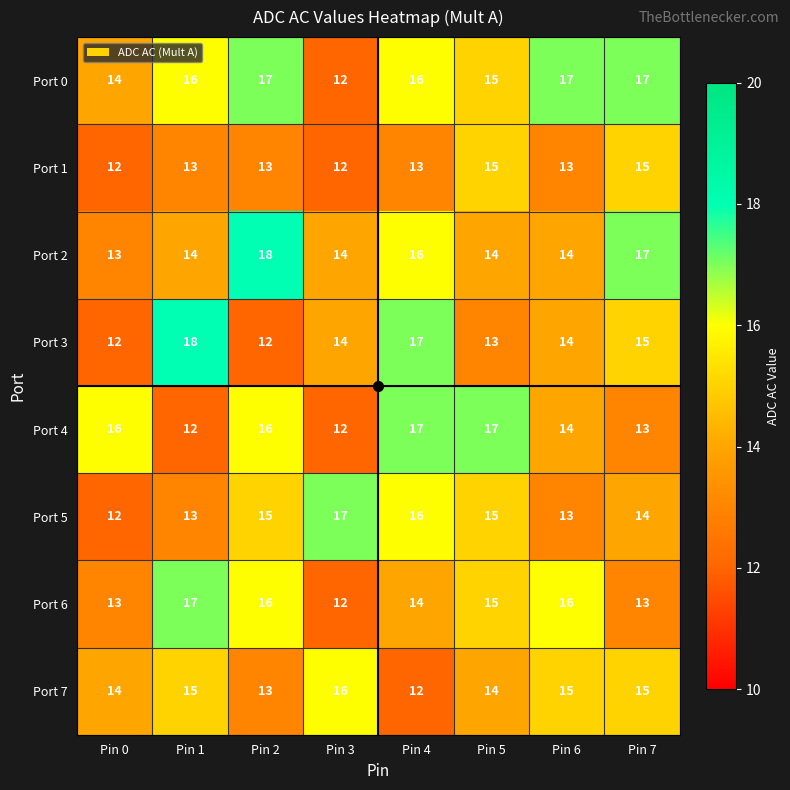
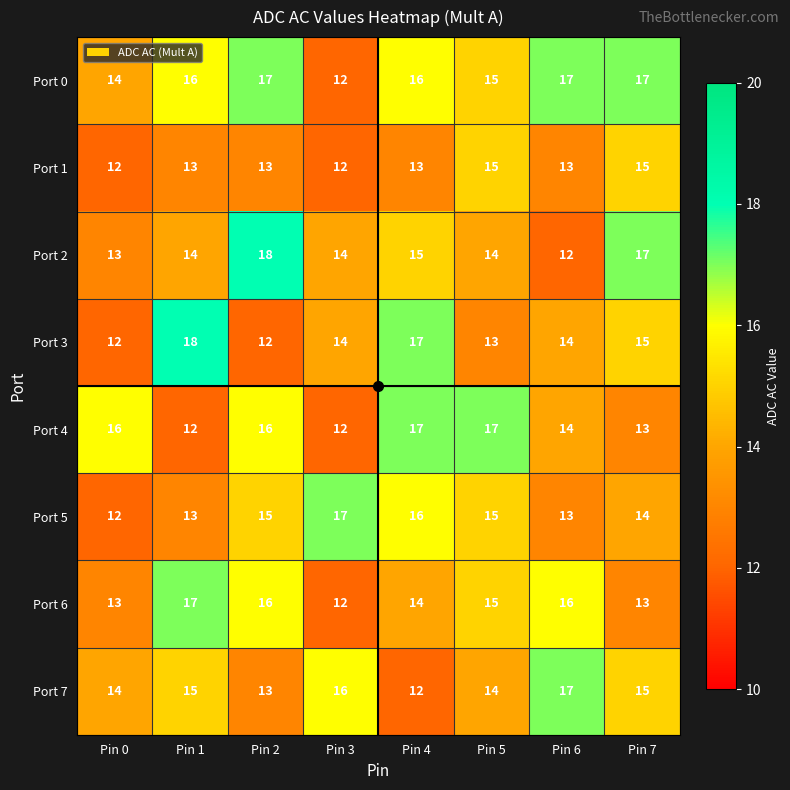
  {
    "Port 0": {
      "Pin 0": 14,
      "Pin 1": 16,
      "Pin 2": 17,
      "Pin 3": 12,
      "Pin 4": 16,
      "Pin 5": 15,
      "Pin 6": 17,
      "Pin 7": 17
    },
    "Port 1": {
      "Pin 0": 12,
      "Pin 1": 13,
      "Pin 2": 13,
      "Pin 3": 12,
      "Pin 4": 13,
      "Pin 5": 15,
      "Pin 6": 13,
      "Pin 7": 15
    },
    "Port 2": {
      "Pin 0": 13,
      "Pin 1": 14,
      "Pin 2": 18,
      "Pin 3": 14,
-     "Pin 4": 16,
+     "Pin 4": 15,
      "Pin 5": 14,
-     "Pin 6": 14,
+     "Pin 6": 12,
      "Pin 7": 17
    },
    "Port 3": {
      "Pin 0": 12,
      "Pin 1": 18,
      "Pin 2": 12,
      "Pin 3": 14,
      "Pin 4": 17,
      "Pin 5": 13,
      "Pin 6": 14,
      "Pin 7": 15
    },
    "Port 4": {
      "Pin 0": 16,
      "Pin 1": 12,
      "Pin 2": 16,
      "Pin 3": 12,
      "Pin 4": 17,
      "Pin 5": 17,
      "Pin 6": 14,
      "Pin 7": 13
    },
    "Port 5": {
      "Pin 0": 12,
      "Pin 1": 13,
      "Pin 2": 15,
      "Pin 3": 17,
      "Pin 4": 16,
      "Pin 5": 15,
      "Pin 6": 13,
      "Pin 7": 14
    },
    "Port 6": {
      "Pin 0": 13,
      "Pin 1": 17,
      "Pin 2": 16,
      "Pin 3": 12,
      "Pin 4": 14,
      "Pin 5": 15,
      "Pin 6": 16,
      "Pin 7": 13
    },
    "Port 7": {
      "Pin 0": 14,
      "Pin 1": 15,
      "Pin 2": 13,
      "Pin 3": 16,
      "Pin 4": 12,
      "Pin 5": 14,
-     "Pin 6": 15,
+     "Pin 6": 17,
      "Pin 7": 15
    }
  }
